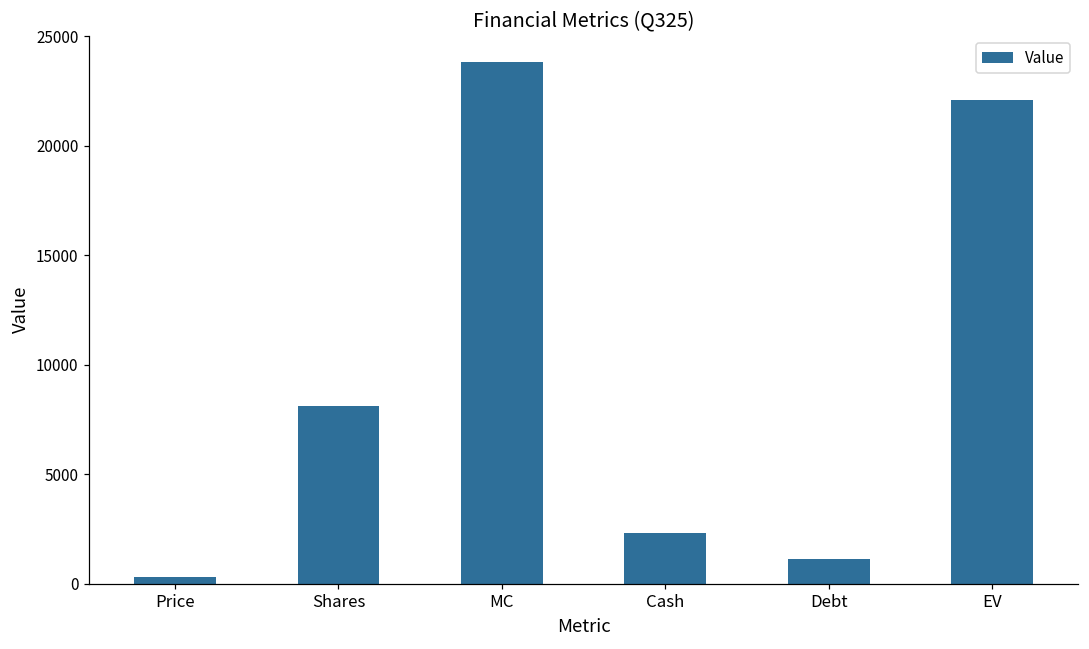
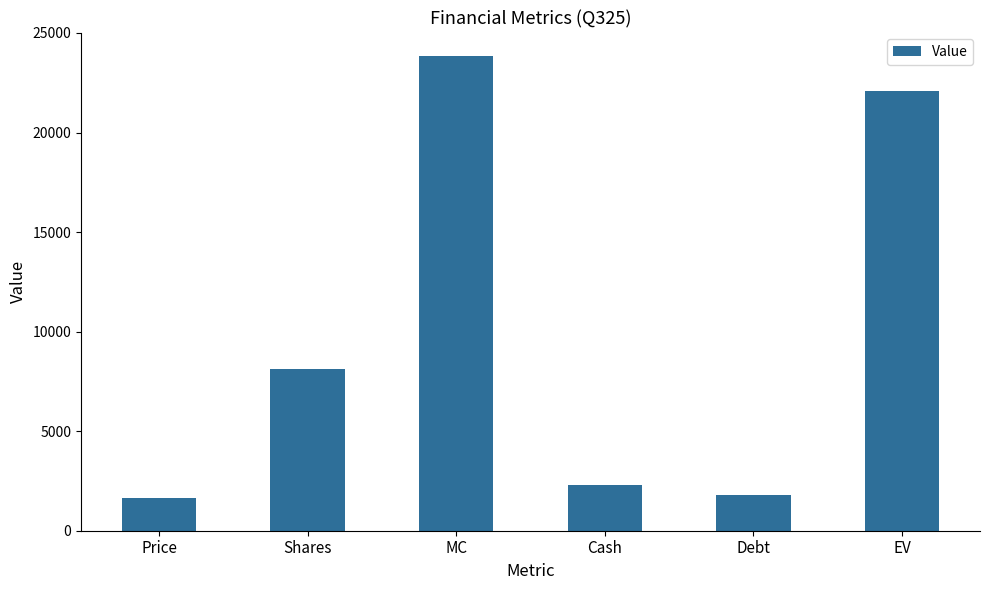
  {
-   "Price": 300,
+   "Price": 1600,
    "Shares": 8100,
    "MC": 23800,
    "Cash": 2300,
-   "Debt": 1100,
+   "Debt": 1800,
    "EV": 22100
  }
